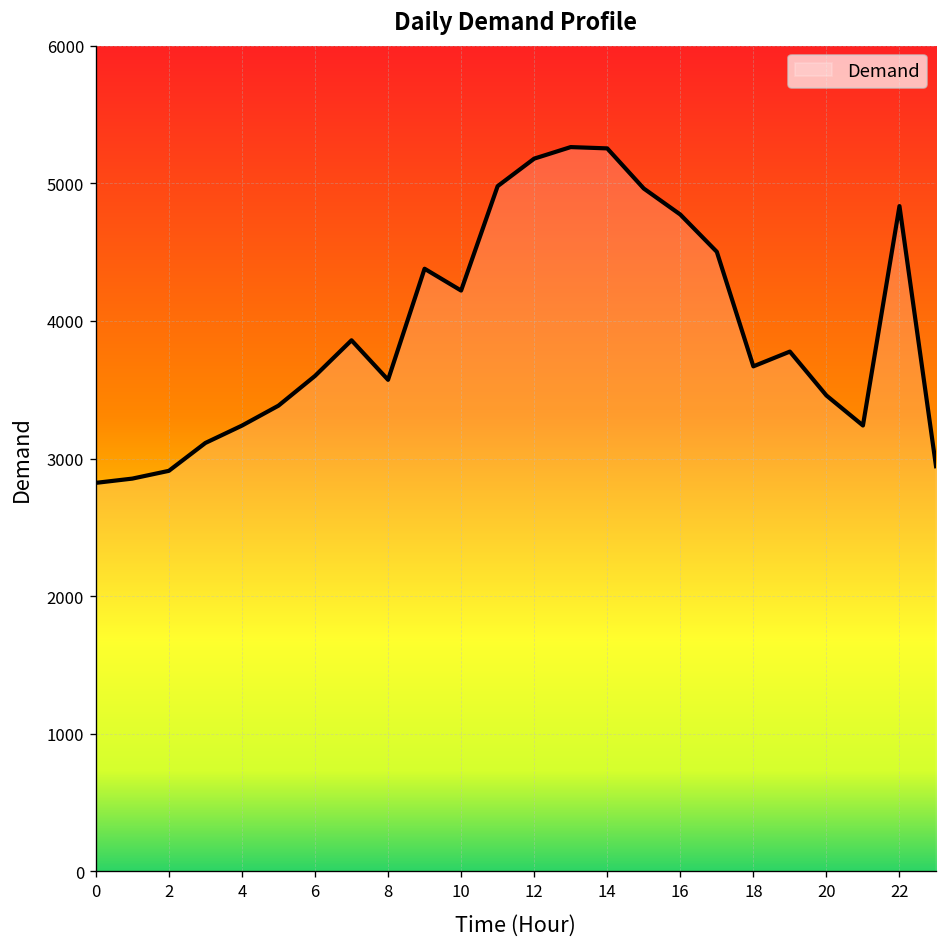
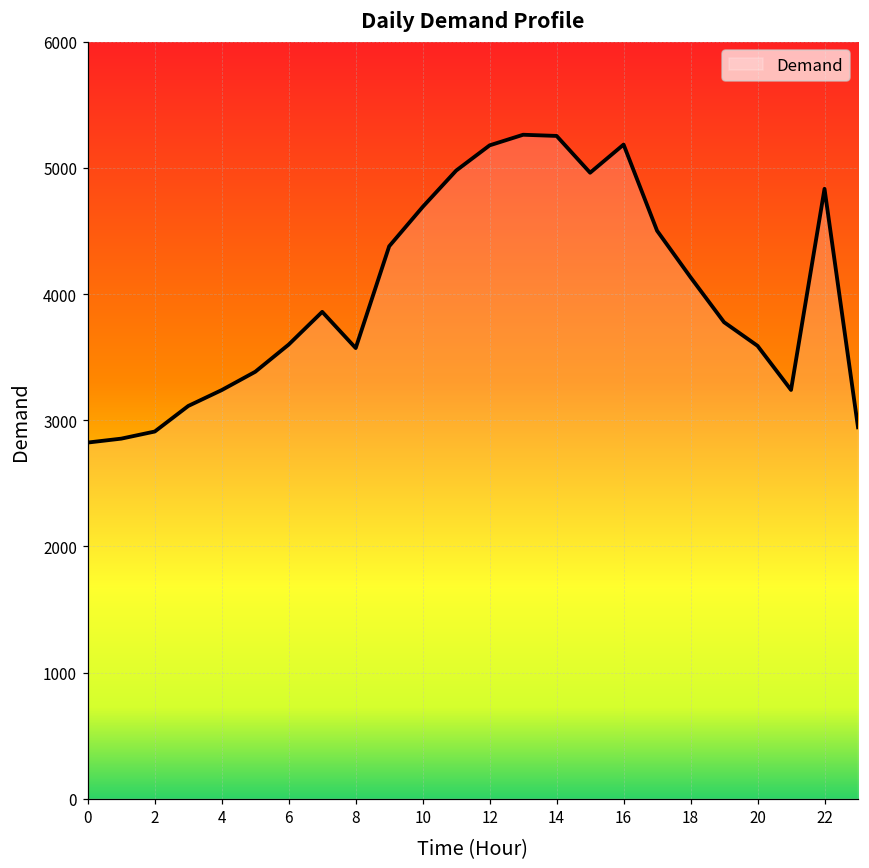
  {
    "0": 2820,
    "2": 2910,
    "4": 3240,
    "6": 3600,
    "8": 3570,
-   "10": 4220,
+   "10": 4690,
    "12": 5180,
    "14": 5250,
-   "16": 4770,
-   "18": 3670,
-   "20": 3460,
+   "16": 5190,
+   "18": 4130,
+   "20": 3590,
    "22": 4830
  }
